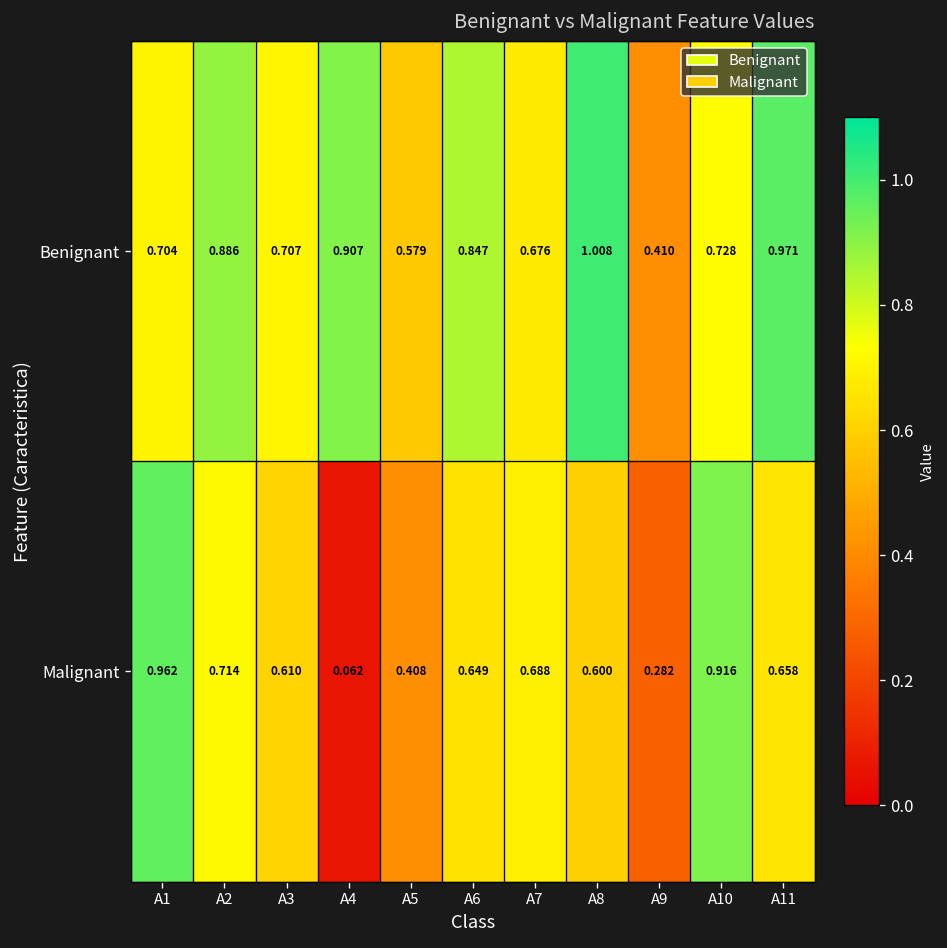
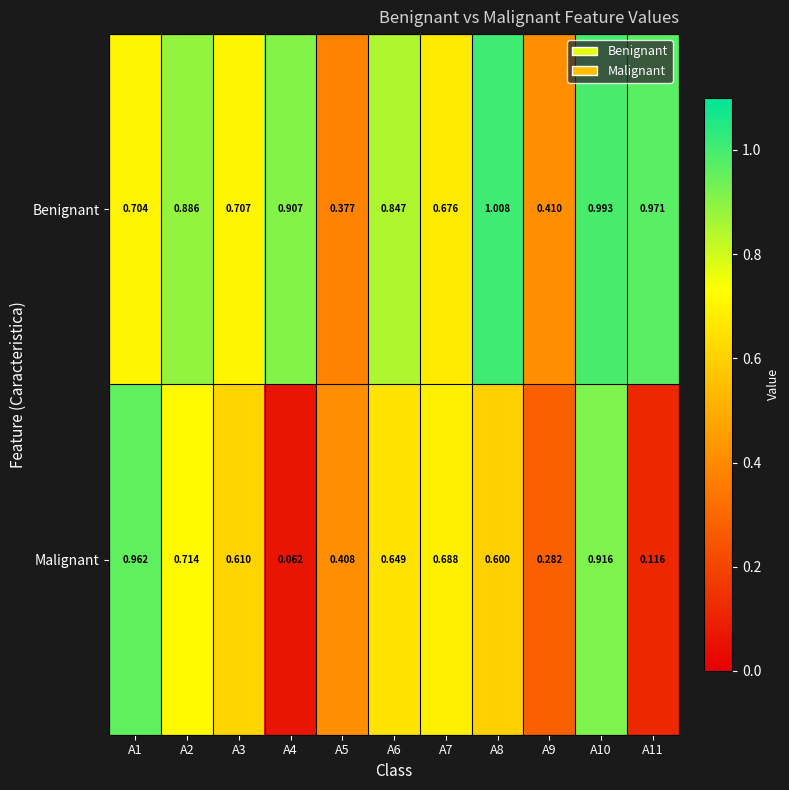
  {
    "Benignant": {
      "A1": 0.704,
      "A2": 0.886,
      "A3": 0.707,
      "A4": 0.907,
-     "A5": 0.579,
+     "A5": 0.377,
      "A6": 0.847,
      "A7": 0.676,
      "A8": 1.008,
      "A9": 0.410,
-     "A10": 0.728,
+     "A10": 0.993,
      "A11": 0.971
    },
    "Malignant": {
      "A1": 0.962,
      "A2": 0.714,
      "A3": 0.610,
      "A4": 0.062,
      "A5": 0.408,
      "A6": 0.649,
      "A7": 0.688,
      "A8": 0.600,
      "A9": 0.282,
      "A10": 0.916,
-     "A11": 0.658
+     "A11": 0.116
    }
  }
